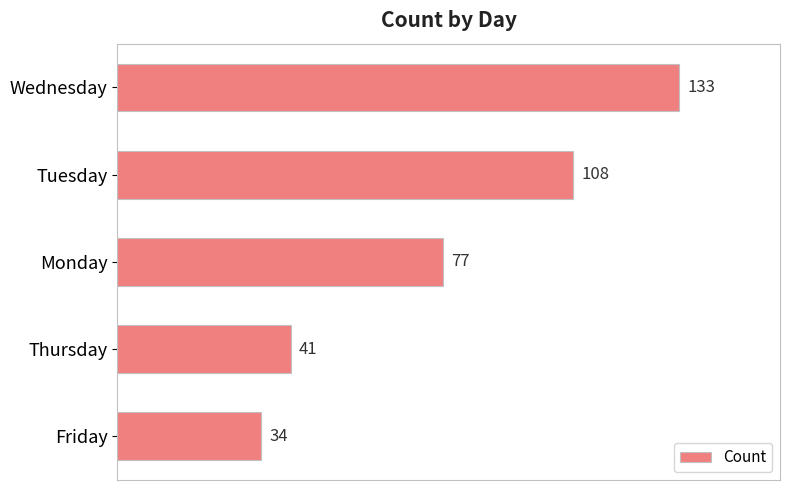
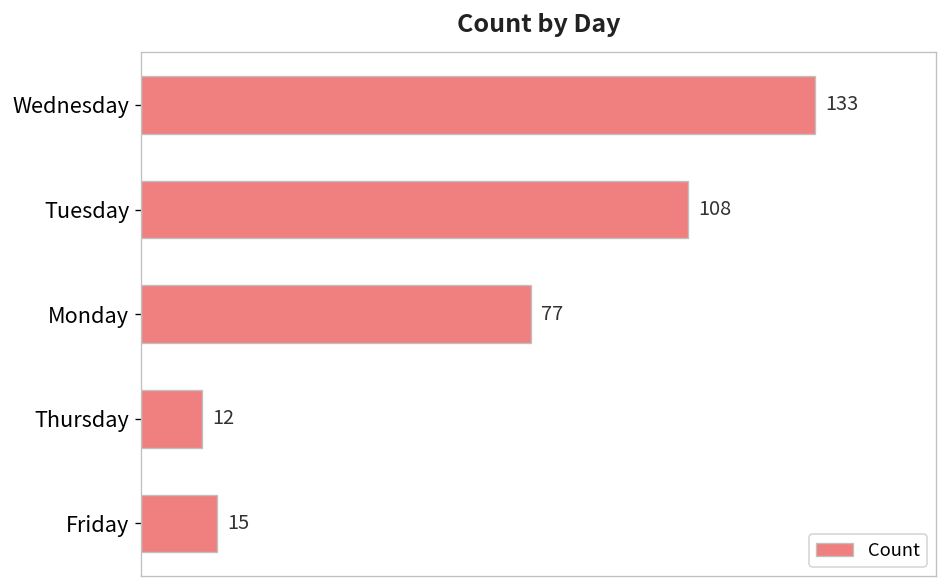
  {
    "Wednesday": 133,
    "Tuesday": 108,
    "Monday": 77,
-   "Thursday": 41,
-   "Friday": 34
+   "Thursday": 12,
+   "Friday": 15
  }
